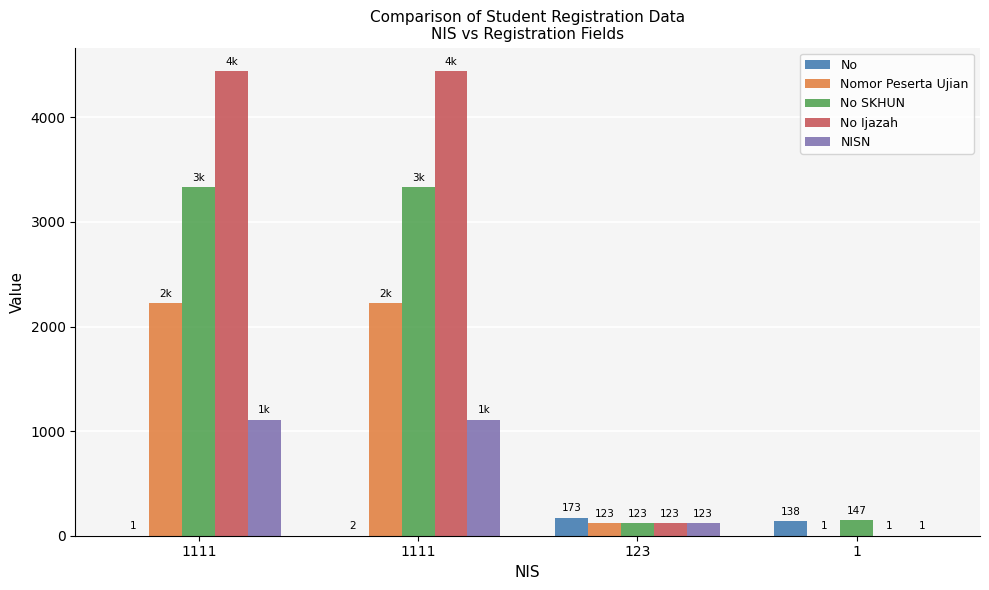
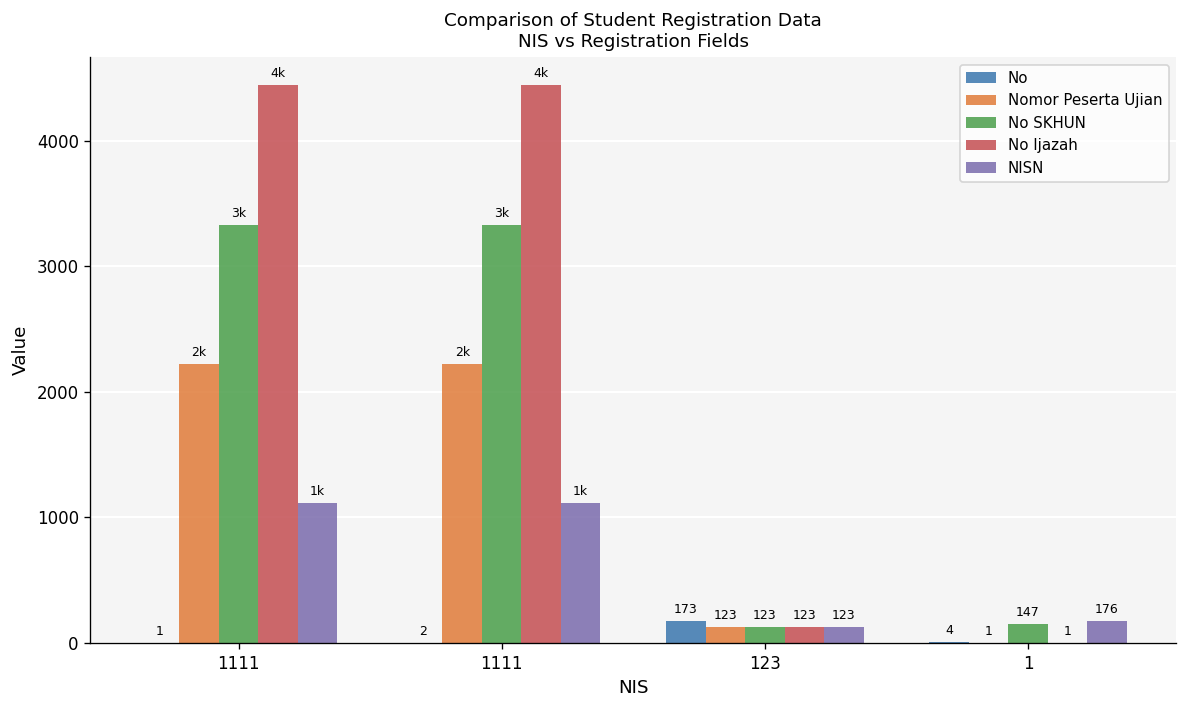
  {
    "No": {
      "123": 173,
-     "1": 138
+     "1": 4
    },
    "No SKHUN": {
      "123": 123,
      "1": 147
    },
    "NISN": {
      "123": 123,
-     "1": 1
+     "1": 176
    }
  }
